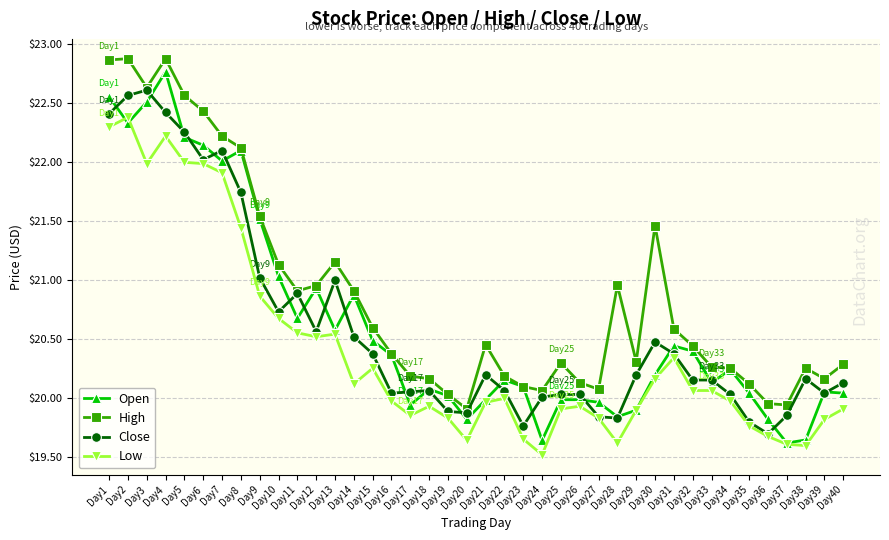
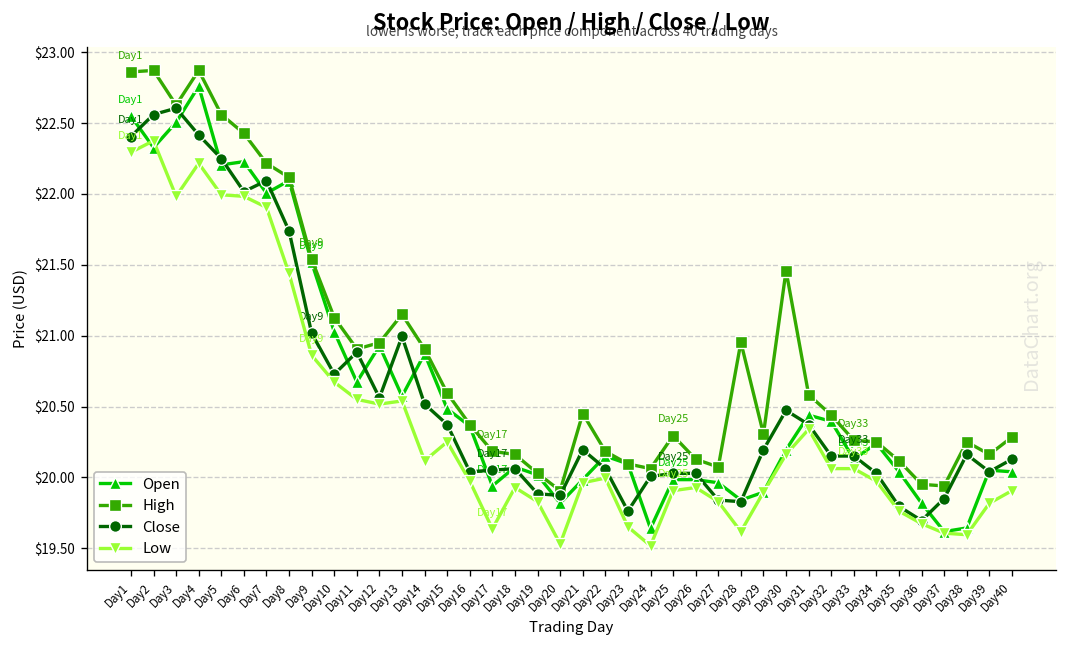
  {
    "Open": {
      "Day1": "$22.55",
      "Day2": "$22.33",
      "Day3": "$22.51",
      "Day4": "$22.76",
      "Day5": "$22.21",
-     "Day6": "$22.14",
+     "Day6": "$22.23",
      "Day7": "$22.01",
      "Day8": "$22.09",
      "Day9": "$21.52",
      "Day10": "$21.03",
      "Day11": "$20.67",
      "Day12": "$20.93",
      "Day13": "$20.57",
      "Day14": "$20.87",
      "Day15": "$20.48",
      "Day17": "$19.94",
      "Day20": "$19.82",
      "Day21": "$19.98",
      "Day22": "$20.15",
      "Day24": "$19.64",
      "Day25": "$19.98",
      "Day26": "$19.98",
      "Day27": "$19.96",
      "Day30": "$20.20",
      "Day31": "$20.44",
      "Day32": "$20.40",
      "Day33": "$20.13",
      "Day35": "$20.04",
      "Day36": "$19.82",
      "Day38": "$19.64",
      "Day40": "$20.04"
    },
    "High": {
      "Day1": "$22.86",
      "Day2": "$22.87",
      "Day3": "$22.63",
      "Day4": "$22.87",
      "Day5": "$22.56",
      "Day6": "$22.43",
      "Day7": "$22.22",
      "Day8": "$22.12",
      "Day9": "$21.54",
      "Day10": "$21.13",
      "Day11": "$20.91",
      "Day12": "$20.95",
      "Day13": "$21.15",
      "Day14": "$20.91",
      "Day15": "$20.60",
      "Day17": "$20.18",
      "Day18": "$20.16",
      "Day20": "$19.91",
      "Day21": "$20.45",
      "Day22": "$20.18",
      "Day24": "$20.06",
      "Day25": "$20.30",
      "Day26": "$20.13",
      "Day27": "$20.07",
      "Day28": "$20.95",
      "Day29": "$20.31",
      "Day30": "$21.46",
      "Day31": "$20.58",
      "Day32": "$20.44",
      "Day33": "$20.26",
      "Day35": "$20.12",
      "Day36": "$19.95",
      "Day37": "$19.94",
      "Day38": "$20.25",
      "Day39": "$20.16",
      "Day40": "$20.28"
    },
    "Close": {
      "Day1": "$22.41",
      "Day2": "$22.56",
      "Day3": "$22.60",
      "Day4": "$22.42",
      "Day5": "$22.25",
      "Day6": "$22.02",
      "Day7": "$22.09",
      "Day8": "$21.74",
      "Day9": "$21.02",
      "Day10": "$20.73",
      "Day11": "$20.88",
      "Day12": "$20.56",
      "Day13": "$21.00",
      "Day14": "$20.52",
      "Day15": "$20.37",
      "Day16": "$20.04",
      "Day17": "$20.05",
      "Day19": "$19.88",
      "Day20": "$19.87",
      "Day21": "$20.20",
      "Day22": "$20.06",
      "Day23": "$19.76",
      "Day24": "$20.01",
      "Day25": "$20.03",
      "Day26": "$20.03",
      "Day29": "$20.20",
      "Day30": "$20.47",
      "Day31": "$20.37",
      "Day32": "$20.15",
      "Day33": "$20.15",
      "Day34": "$20.03",
      "Day35": "$19.80",
      "Day36": "$19.70",
      "Day37": "$19.85",
      "Day38": "$20.16",
      "Day40": "$20.13"
    },
    "Low": {
      "Day1": "$22.29",
      "Day2": "$22.38",
      "Day3": "$21.98",
      "Day4": "$22.22",
      "Day5": "$21.99",
      "Day6": "$21.98",
      "Day7": "$21.91",
      "Day8": "$21.44",
      "Day9": "$20.86",
      "Day10": "$20.67",
      "Day11": "$20.55",
      "Day12": "$20.52",
      "Day13": "$20.54",
      "Day14": "$20.12",
      "Day15": "$20.25",
      "Day16": "$19.97",
-     "Day17": "$19.85",
+     "Day17": "$19.64",
      "Day18": "$19.93",
      "Day19": "$19.83",
-     "Day20": "$19.64",
+     "Day20": "$19.53",
      "Day21": "$19.96",
      "Day22": "$20.00",
      "Day23": "$19.65",
      "Day24": "$19.52",
      "Day25": "$19.91",
      "Day26": "$19.93",
      "Day28": "$19.62",
      "Day30": "$20.16",
      "Day31": "$20.34",
      "Day32": "$20.06",
      "Day33": "$20.06",
      "Day34": "$19.97",
      "Day35": "$19.76",
      "Day36": "$19.67",
      "Day38": "$19.60",
      "Day39": "$19.82",
      "Day40": "$19.91"
    }
  }
